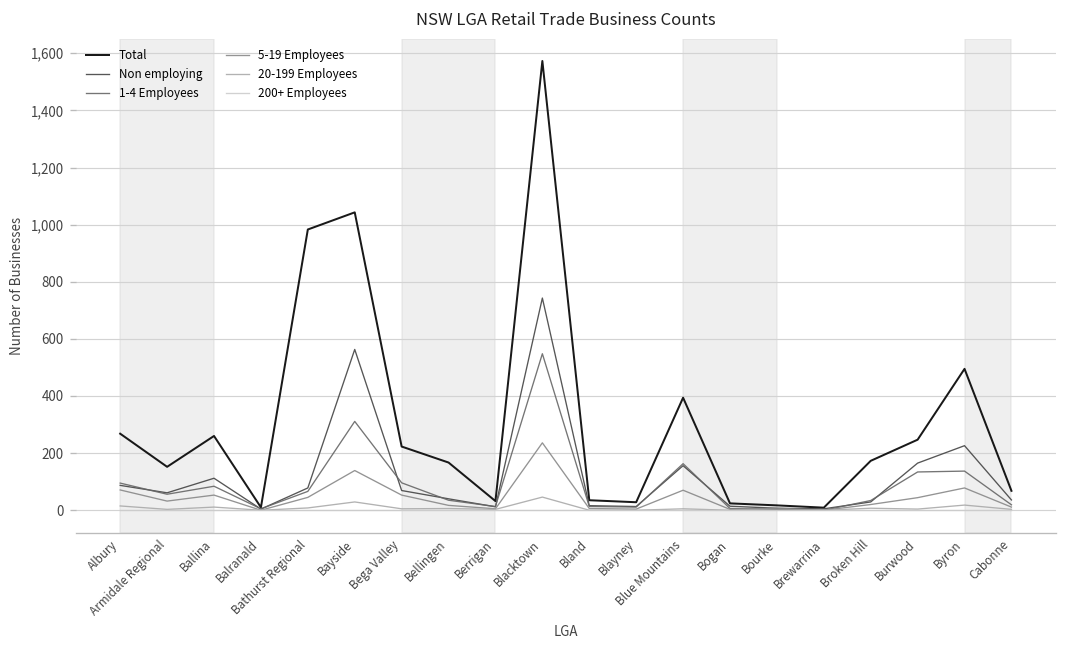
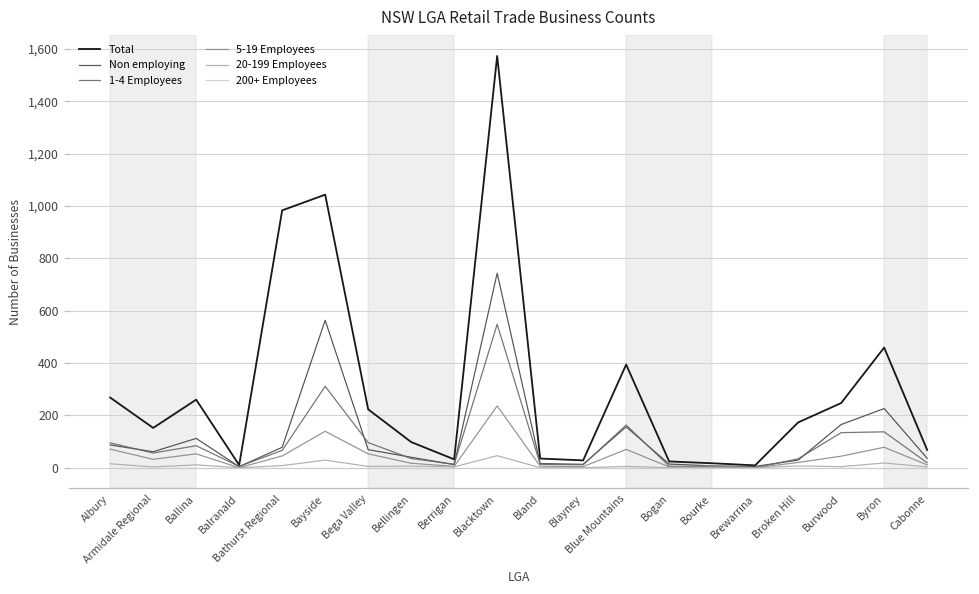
  {
    "Total": {
      "Albury": "270",
      "Armidale Regional": "150",
      "Ballina": "260",
      "Bathurst Regional": "980",
      "Bayside": "1,040",
      "Bega Valley": "220",
-     "Bellingen": "170",
+     "Bellingen": "100",
      "Berrigan": "30",
      "Blacktown": "1,570",
      "Bland": "40",
      "Blayney": "30",
      "Blue Mountains": "390",
      "Broken Hill": "170",
      "Burwood": "250",
-     "Byron": "500",
+     "Byron": "460",
      "Cabonne": "70"
    }
  }
